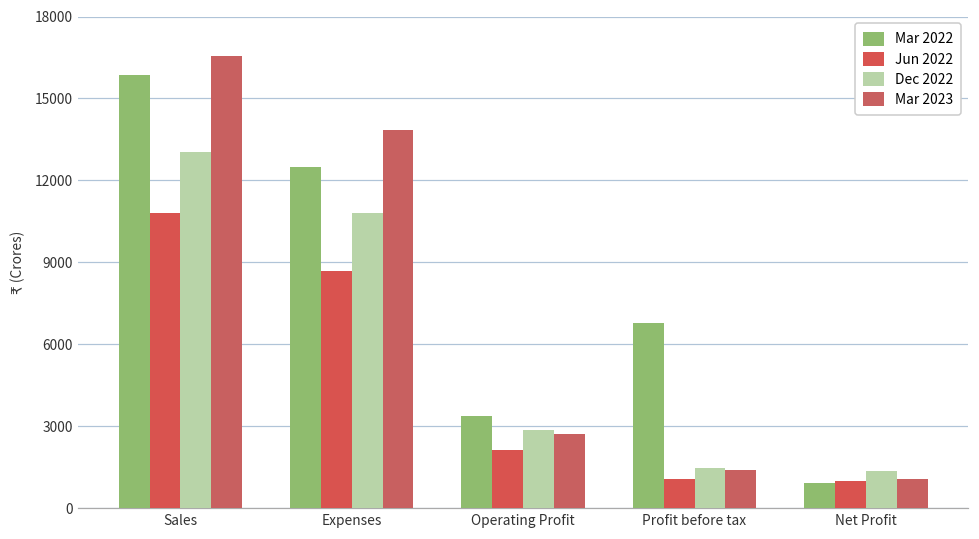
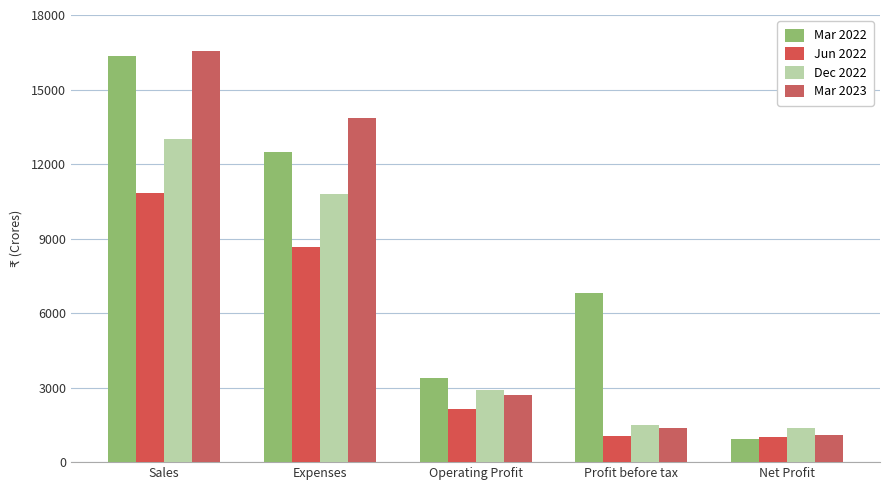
  {
    "Mar 2022": {
-     "Sales": 15900,
+     "Sales": 16300,
      "Expenses": 12500,
      "Operating Profit": 3400,
      "Profit before tax": 6800,
      "Net Profit": 900
    },
    "Dec 2022": {
      "Sales": 13000,
      "Expenses": 10800,
      "Operating Profit": 2900,
      "Profit before tax": 1500,
      "Net Profit": 1400
    }
  }
